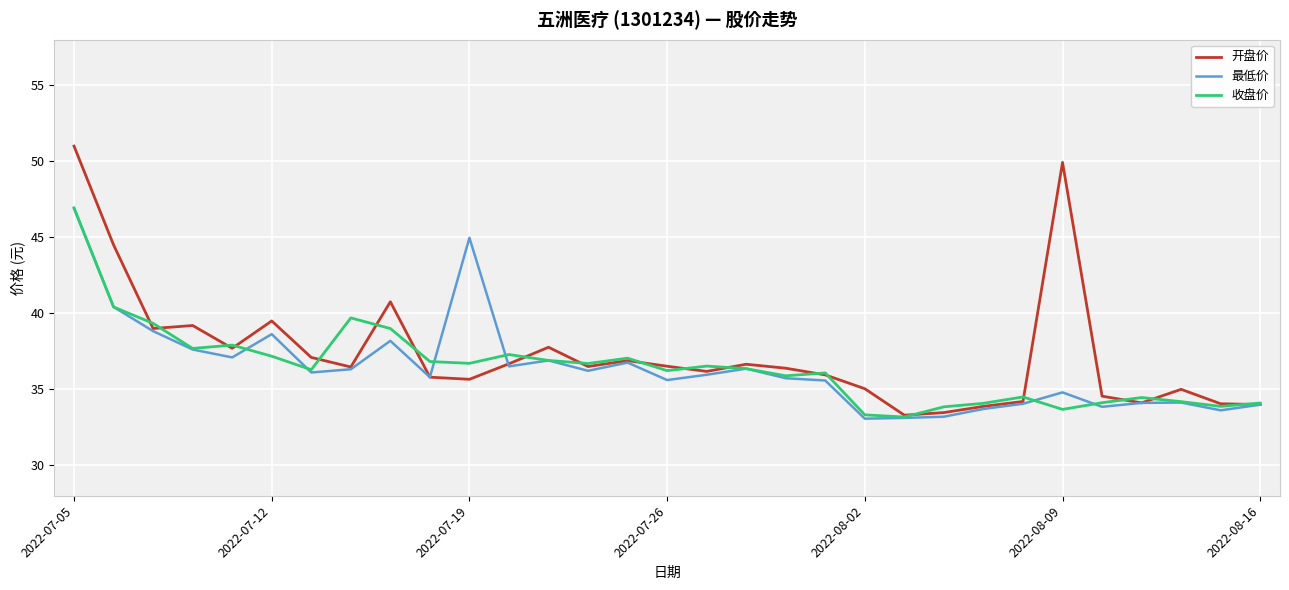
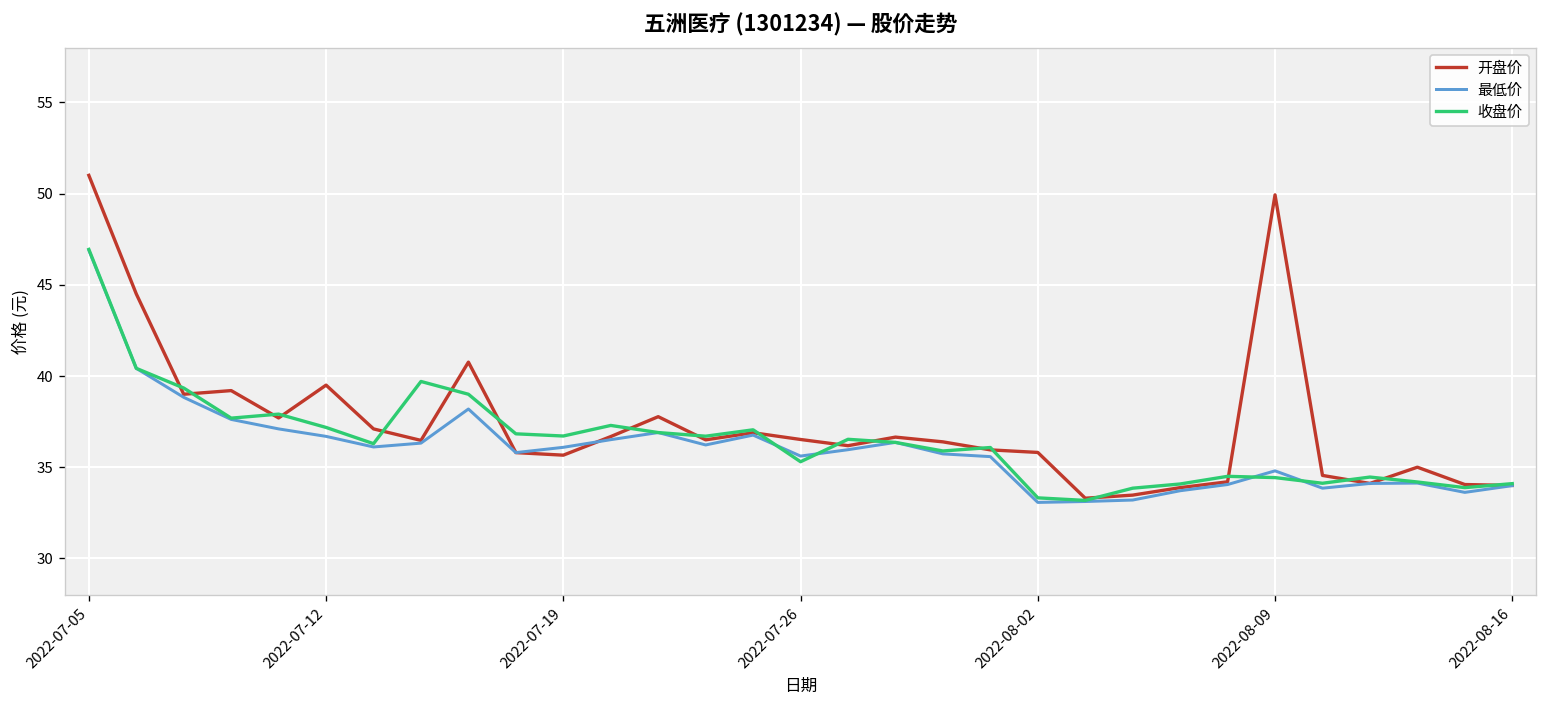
  {
    "开盘价": {
      "2022-07-05": 51.0,
      "2022-07-12": 39.5,
      "2022-07-19": 35.7,
      "2022-07-26": 36.5,
-     "2022-08-02": 35.0,
+     "2022-08-02": 35.8,
      "2022-08-09": 49.9
    },
    "最低价": {
-     "2022-07-12": 38.6,
-     "2022-07-19": 45.0,
+     "2022-07-12": 36.7,
+     "2022-07-19": 36.1,
      "2022-07-26": 35.6,
      "2022-08-02": 33.1,
      "2022-08-09": 34.8
    },
    "收盘价": {
      "2022-07-12": 37.2,
      "2022-07-19": 36.7,
-     "2022-07-26": 36.2,
+     "2022-07-26": 35.3,
      "2022-08-02": 33.3,
-     "2022-08-09": 33.7
+     "2022-08-09": 34.4
    }
  }
